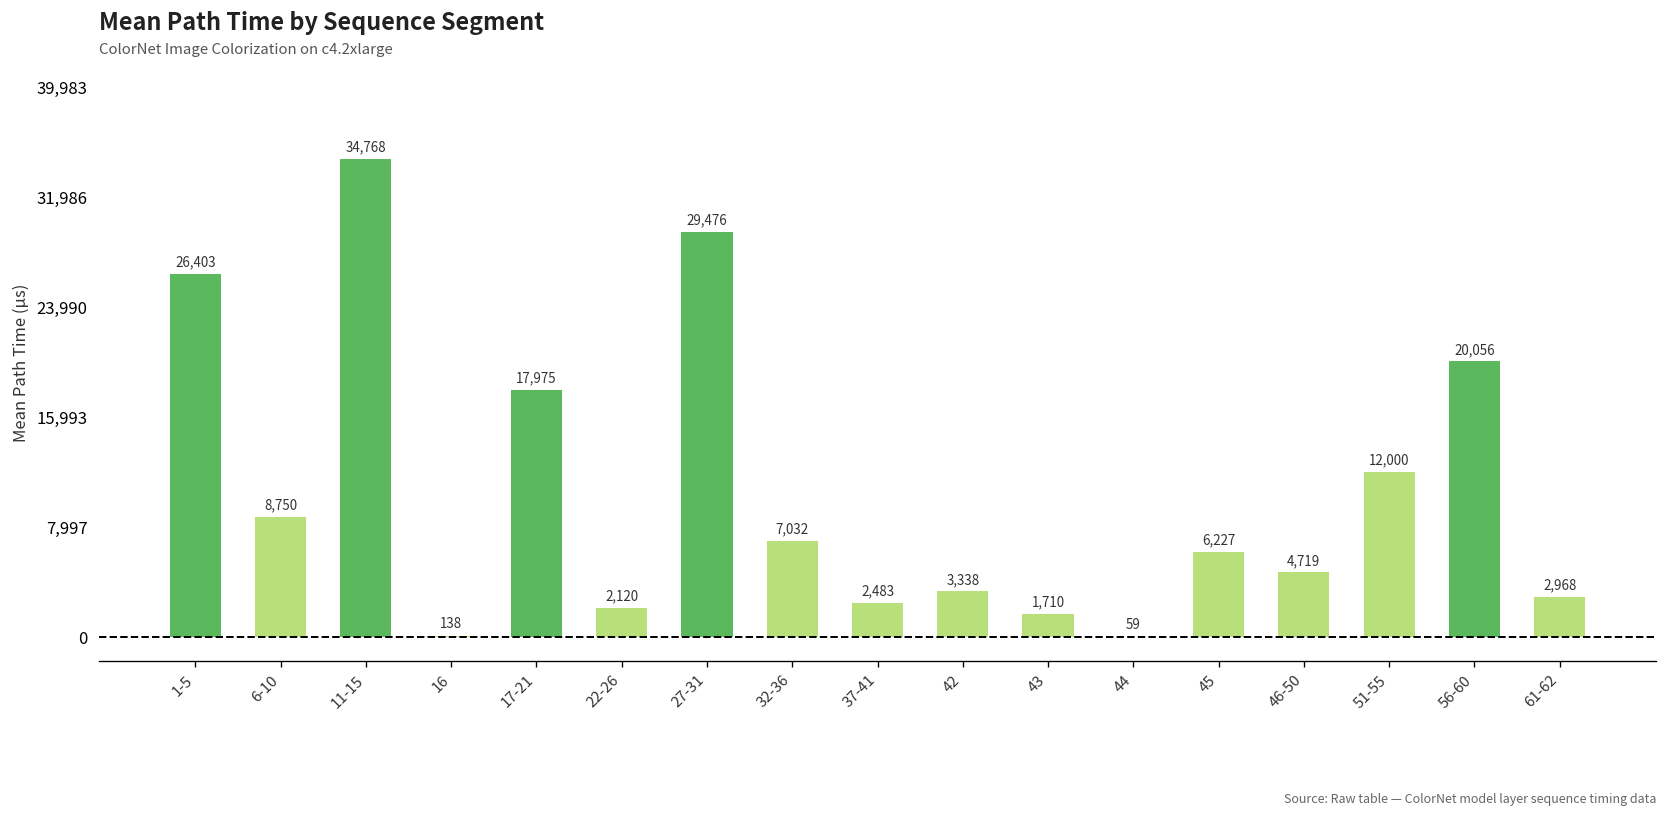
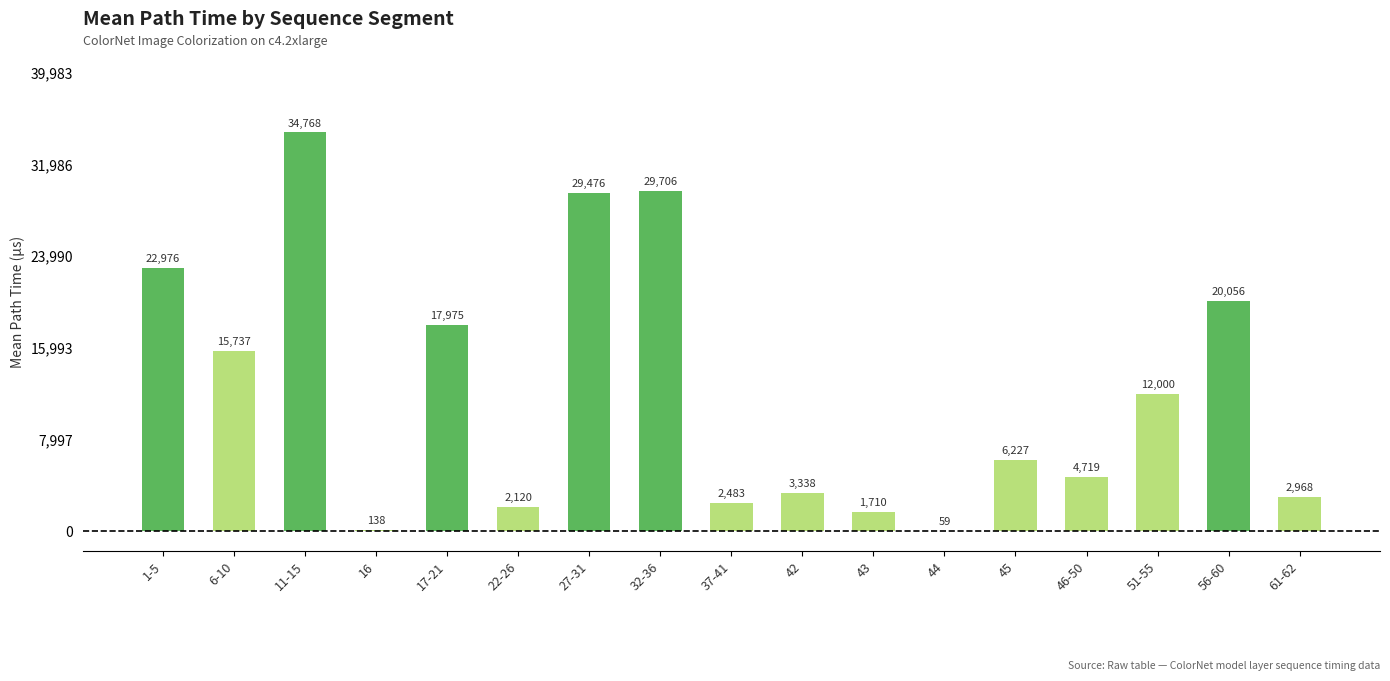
  {
-   "1-5": "26,403",
-   "6-10": "8,750",
+   "1-5": "22,976",
+   "6-10": "15,737",
    "11-15": "34,768",
    "16": "138",
    "17-21": "17,975",
    "22-26": "2,120",
    "27-31": "29,476",
-   "32-36": "7,032",
+   "32-36": "29,706",
    "37-41": "2,483",
    "42": "3,338",
    "43": "1,710",
    "44": "59",
    "45": "6,227",
    "46-50": "4,719",
    "51-55": "12,000",
    "56-60": "20,056",
    "61-62": "2,968"
  }
